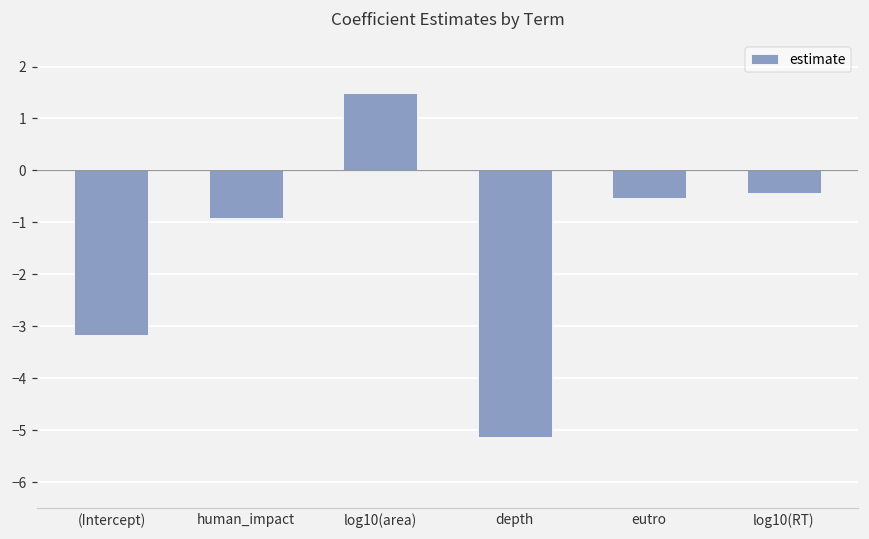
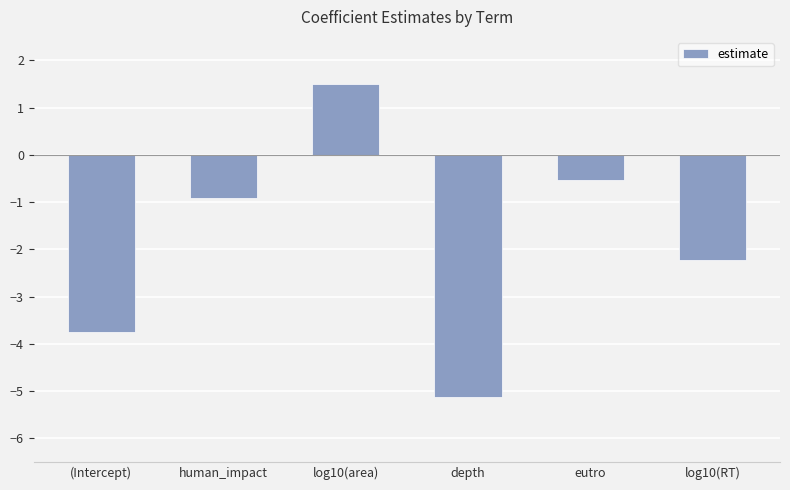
  {
-   "(Intercept)": -3.2,
+   "(Intercept)": -3.8,
    "human_impact": -0.9,
    "log10(area)": 1.5,
    "depth": -5.1,
    "eutro": -0.5,
-   "log10(RT)": -0.4
+   "log10(RT)": -2.2
  }
